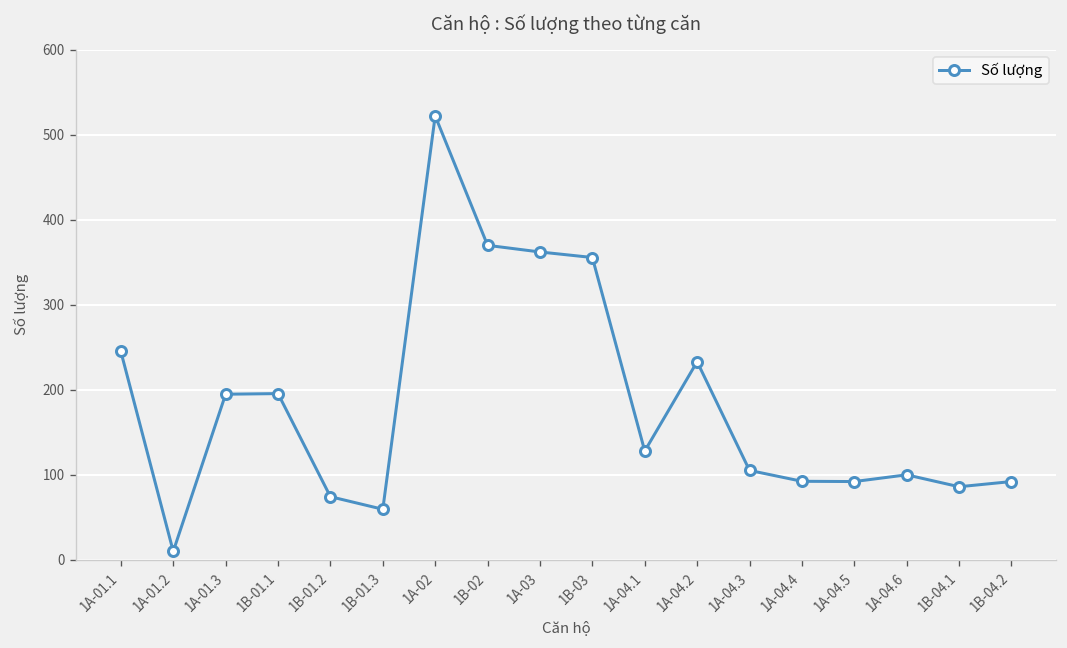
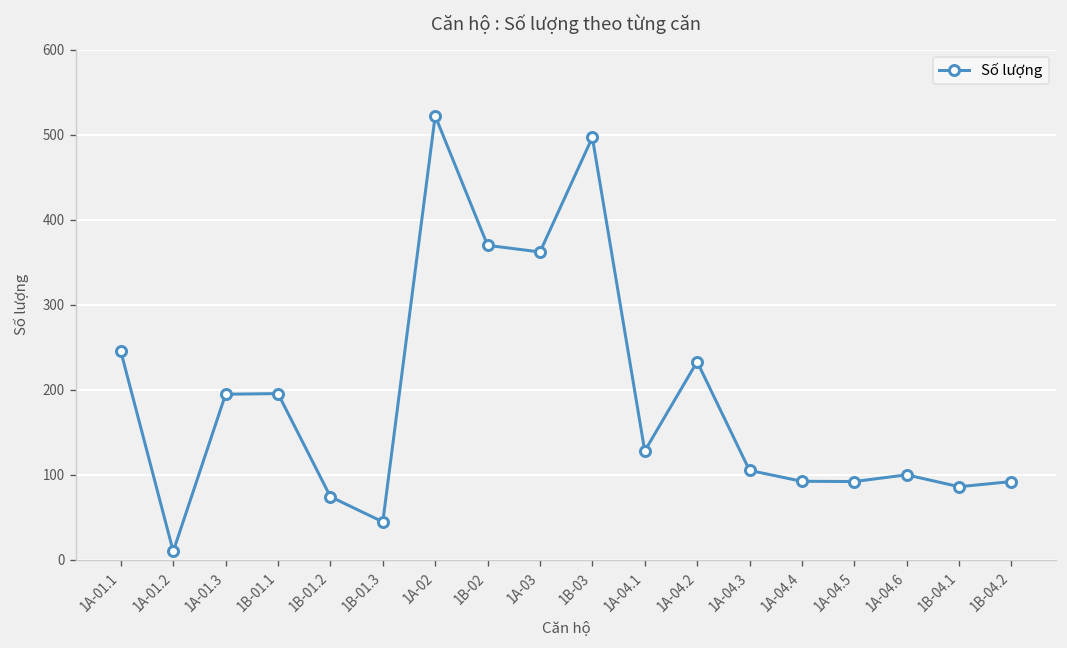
  {
    "1A-01.1": 250,
    "1A-01.2": 10,
    "1A-01.3": 190,
    "1B-01.1": 200,
    "1B-01.2": 70,
-   "1B-01.3": 60,
+   "1B-01.3": 40,
    "1A-02": 520,
    "1B-02": 370,
    "1A-03": 360,
-   "1B-03": 360,
+   "1B-03": 500,
    "1A-04.1": 130,
    "1A-04.2": 230,
    "1A-04.3": 110,
    "1A-04.4": 90,
    "1A-04.5": 90,
    "1A-04.6": 100,
    "1B-04.1": 90,
    "1B-04.2": 90
  }
